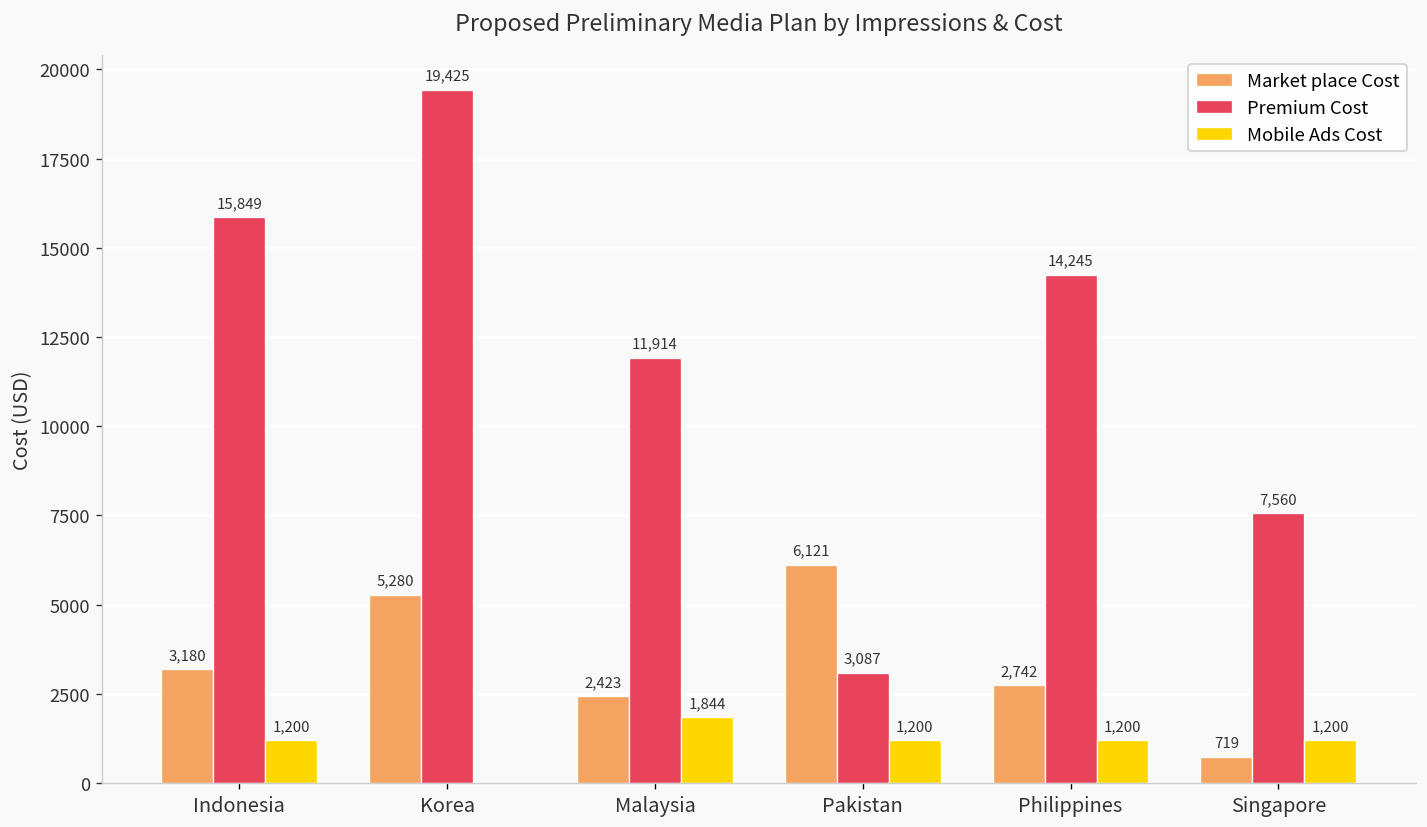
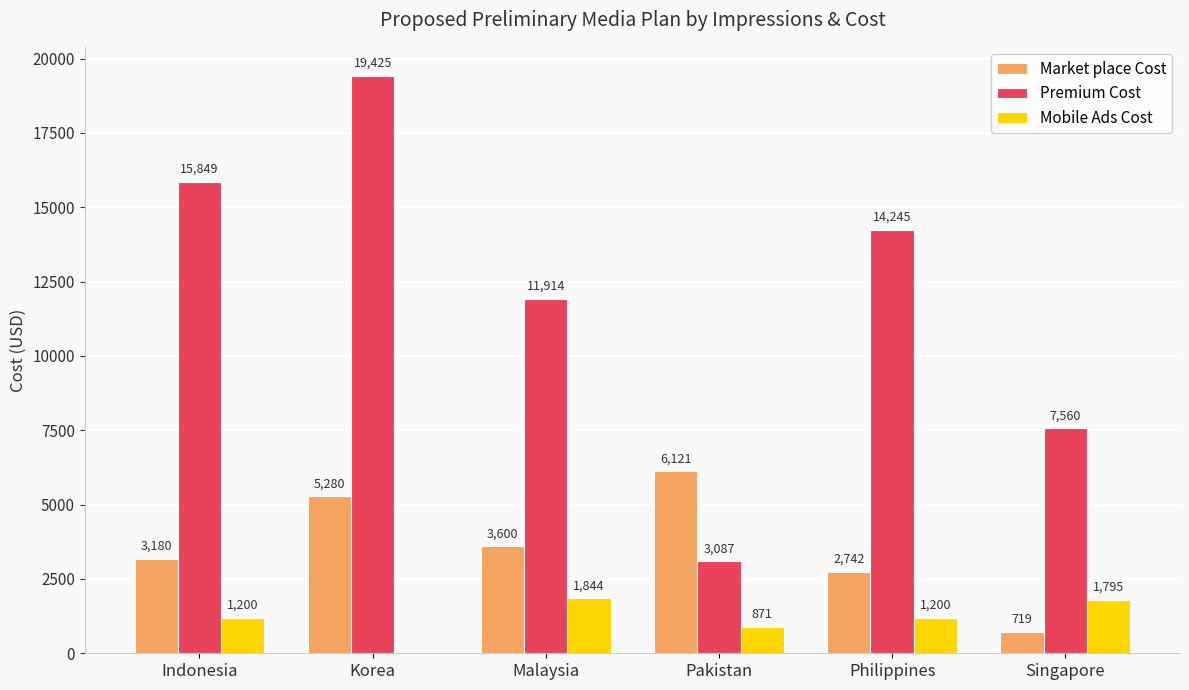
  {
    "Market place Cost": {
      "Indonesia": "3,180",
      "Korea": "5,280",
-     "Malaysia": "2,423",
+     "Malaysia": "3,600",
      "Pakistan": "6,121",
      "Philippines": "2,742",
      "Singapore": "719"
    },
    "Premium Cost": {
      "Indonesia": "15,849",
      "Korea": "19,425",
      "Malaysia": "11,914",
      "Pakistan": "3,087",
      "Philippines": "14,245",
      "Singapore": "7,560"
    },
    "Mobile Ads Cost": {
      "Indonesia": "1,200",
      "Malaysia": "1,844",
-     "Pakistan": "1,200",
+     "Pakistan": "871",
      "Philippines": "1,200",
-     "Singapore": "1,200"
+     "Singapore": "1,795"
    }
  }
